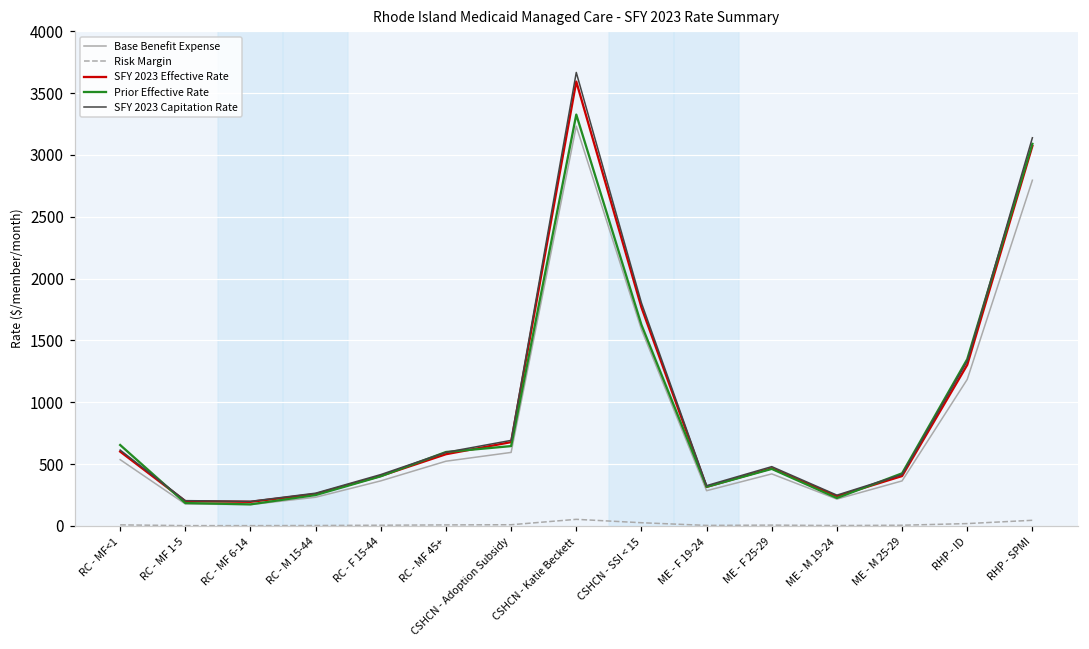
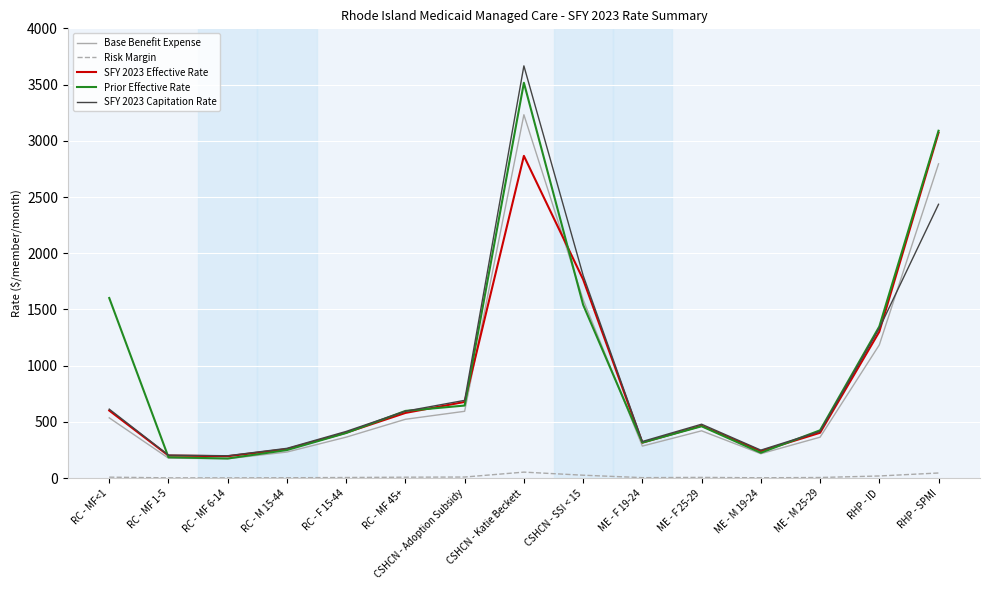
  {
    "SFY 2023 Effective Rate": {
-     "CSHCN - Katie Beckett": 3590,
+     "CSHCN - Katie Beckett": 2870,
      "CSHCN - SSI < 15": 1770,
      "RHP - ID": 1300
    },
    "Prior Effective Rate": {
-     "RC - MF<1": 650,
+     "RC - MF<1": 1600,
      "CSHCN - Adoption Subsidy": 650,
-     "CSHCN - Katie Beckett": 3330,
-     "CSHCN - SSI < 15": 1630
+     "CSHCN - Katie Beckett": 3520,
+     "CSHCN - SSI < 15": 1540
    },
    "SFY 2023 Capitation Rate": {
      "CSHCN - Katie Beckett": 3670,
      "CSHCN - SSI < 15": 1800,
-     "RHP - SPMI": 3140
+     "RHP - SPMI": 2440
    }
  }
